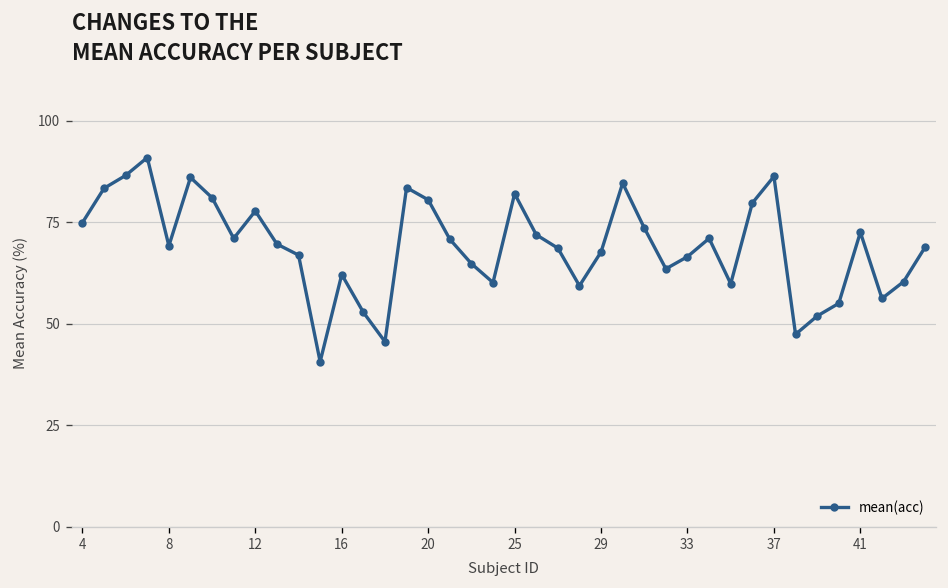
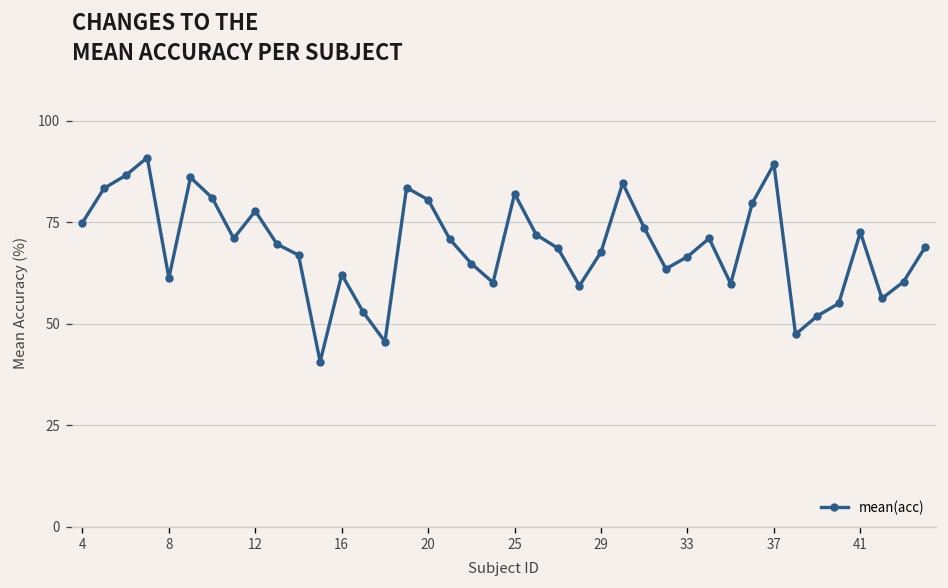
  {
    "4": 75,
-   "8": 69,
+   "8": 61,
    "12": 78,
    "16": 62,
    "20": 81,
    "25": 82,
    "29": 68,
    "33": 67,
-   "37": 86,
+   "37": 89,
    "41": 73
  }
